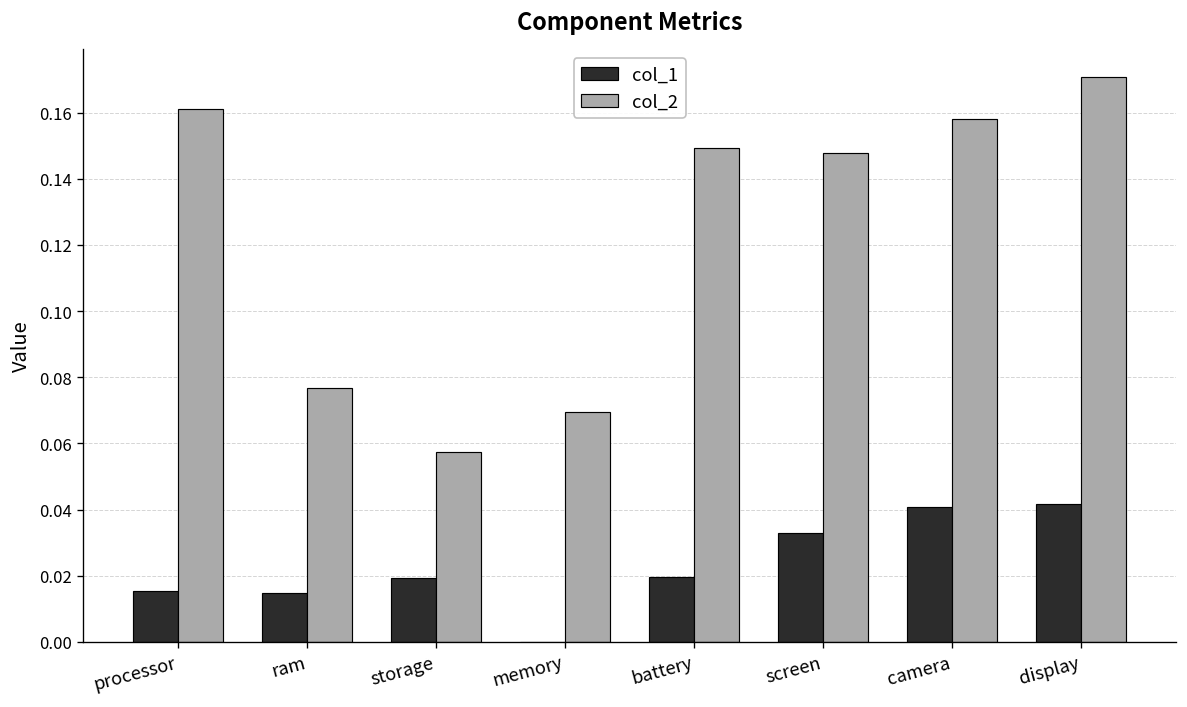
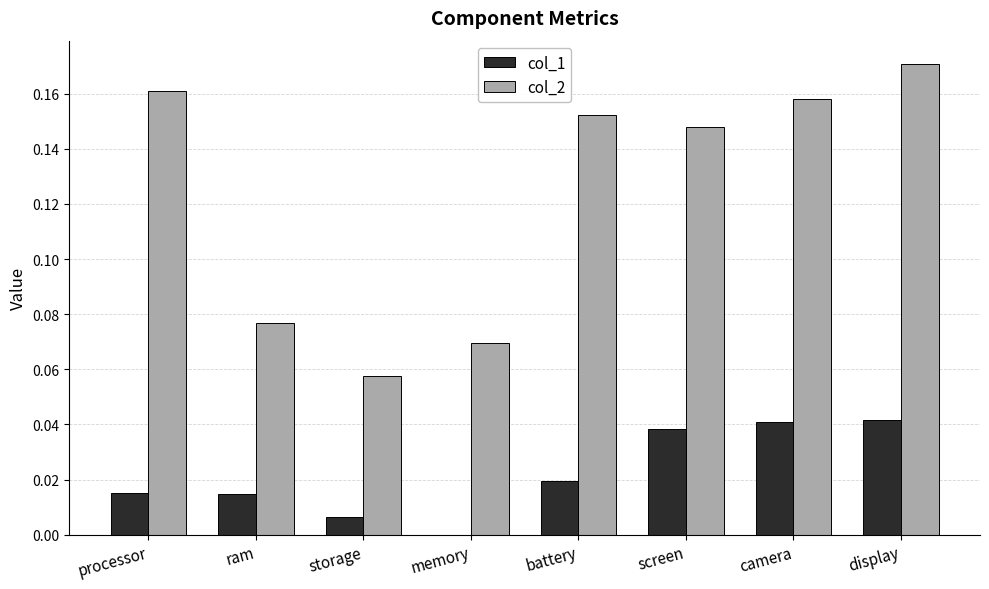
  {
    "col_1": {
      "processor": 0.015,
      "ram": 0.015,
-     "storage": 0.019,
+     "storage": 0.007,
      "memory": 0.000,
      "battery": 0.020,
-     "screen": 0.033,
+     "screen": 0.038,
      "camera": 0.041,
      "display": 0.042
    },
    "col_2": {
      "processor": 0.161,
      "ram": 0.077,
      "storage": 0.058,
      "memory": 0.070,
-     "battery": 0.149,
+     "battery": 0.152,
      "screen": 0.148,
      "camera": 0.158,
      "display": 0.171
    }
  }
